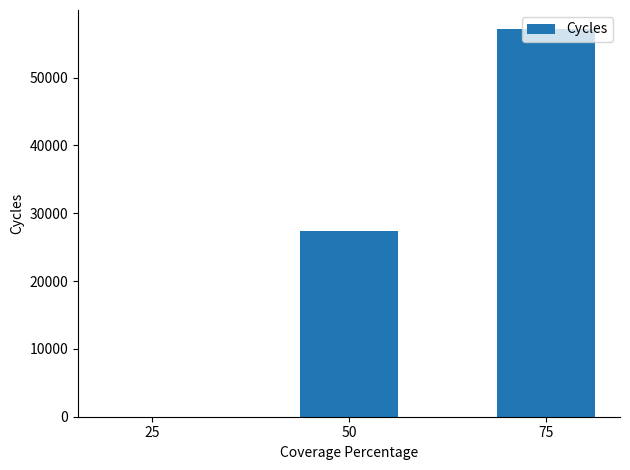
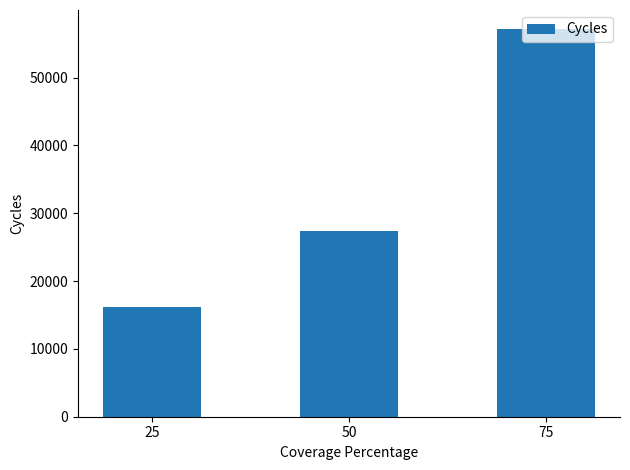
  {
-   "25": 0,
+   "25": 16000,
    "50": 27000
  }
